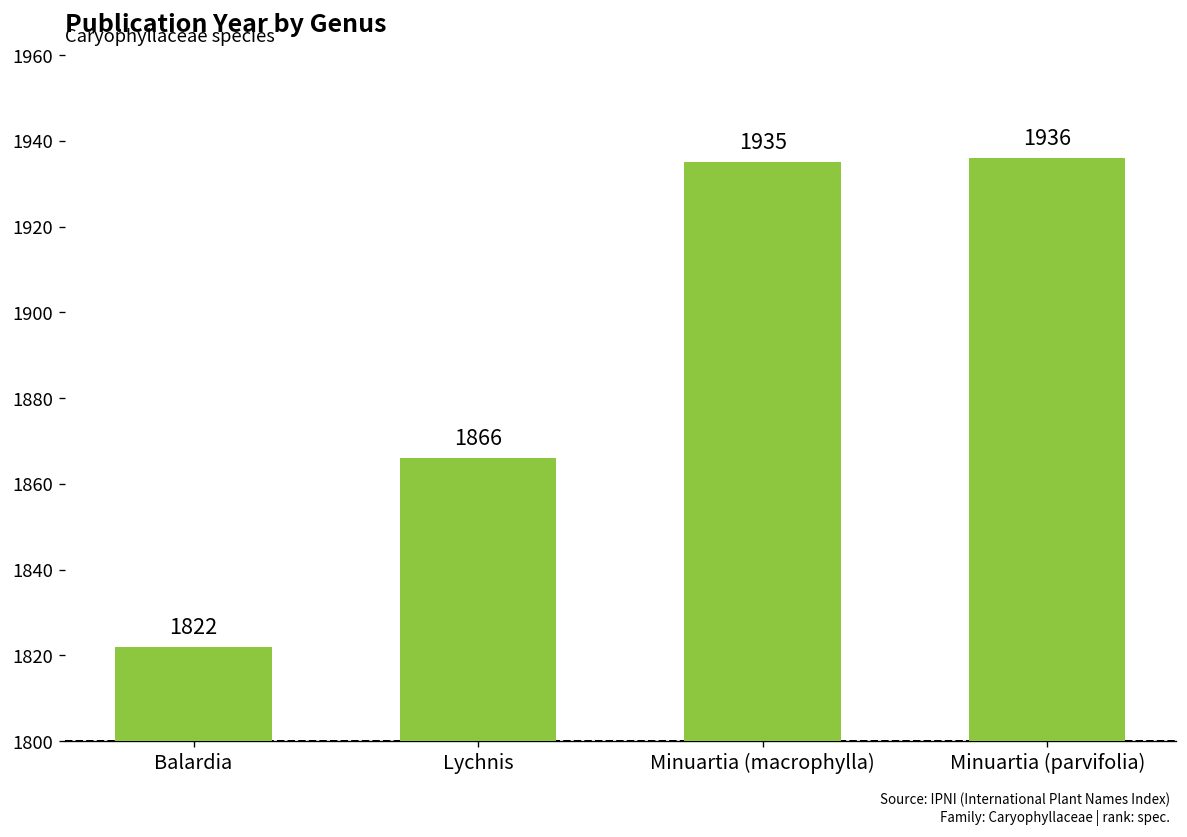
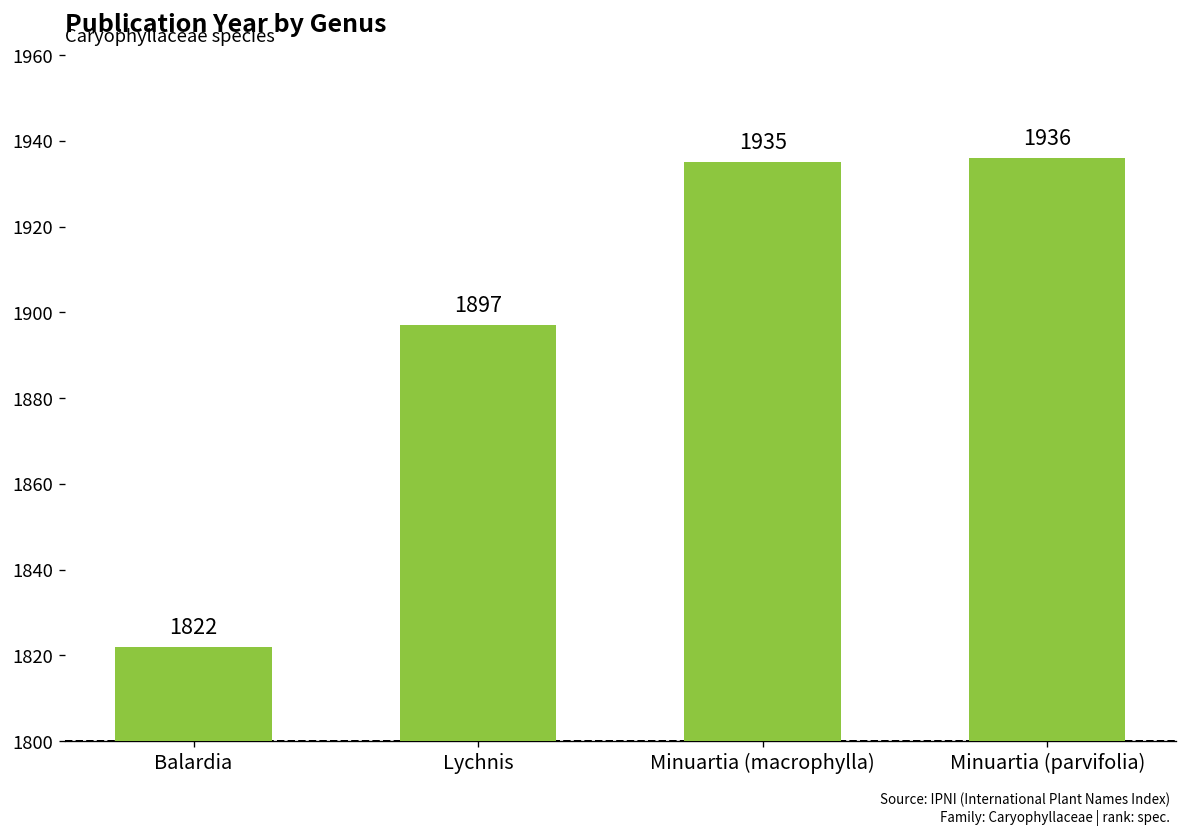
  {
    "Balardia": 1822,
-   "Lychnis": 1866,
+   "Lychnis": 1897,
    "Minuartia (macrophylla)": 1935,
    "Minuartia (parvifolia)": 1936
  }
